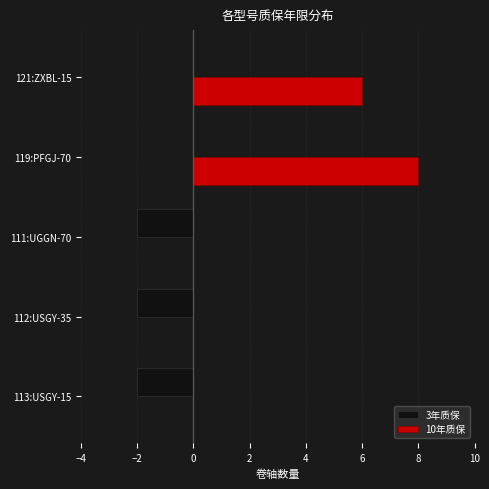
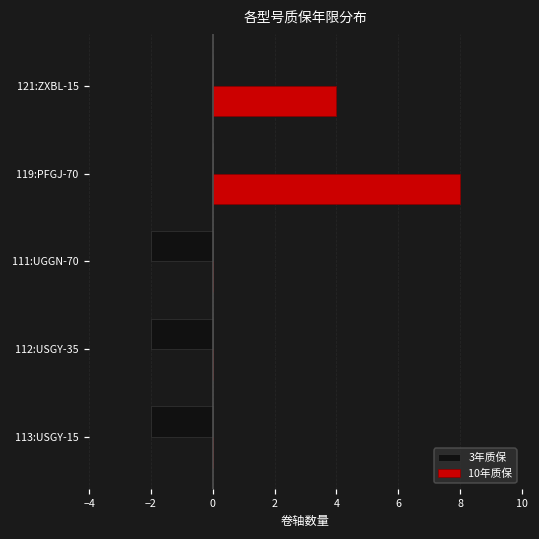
  {
    "3年质保": {
      "121:ZXBL-15": 0,
      "119:PFGJ-70": 0,
      "111:UGGN-70": -2,
      "112:USGY-35": -2,
      "113:USGY-15": -2
    },
    "10年质保": {
-     "121:ZXBL-15": 6,
+     "121:ZXBL-15": 4,
      "119:PFGJ-70": 8,
      "111:UGGN-70": 0,
      "112:USGY-35": 0,
      "113:USGY-15": 0
    }
  }
